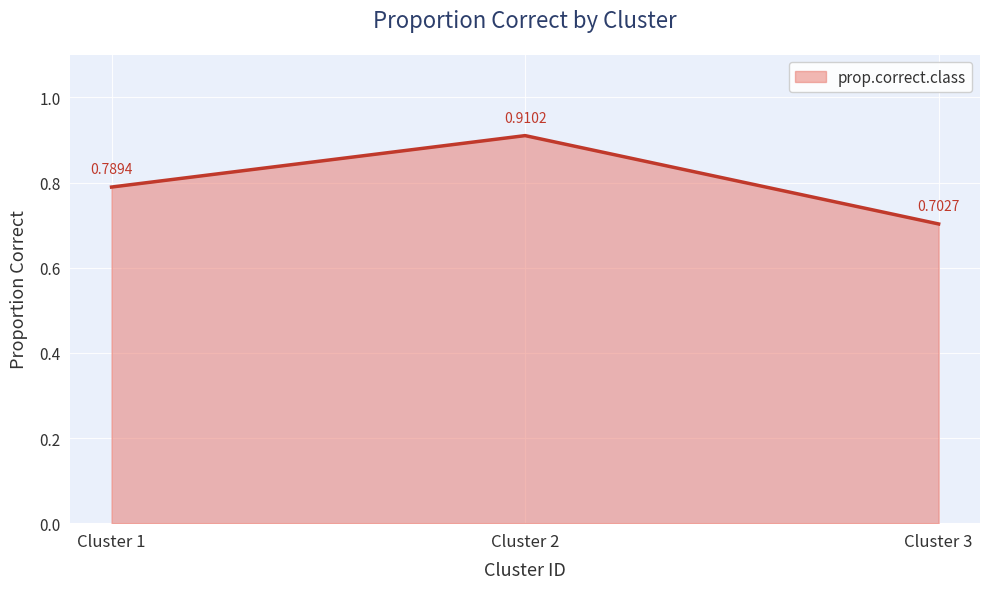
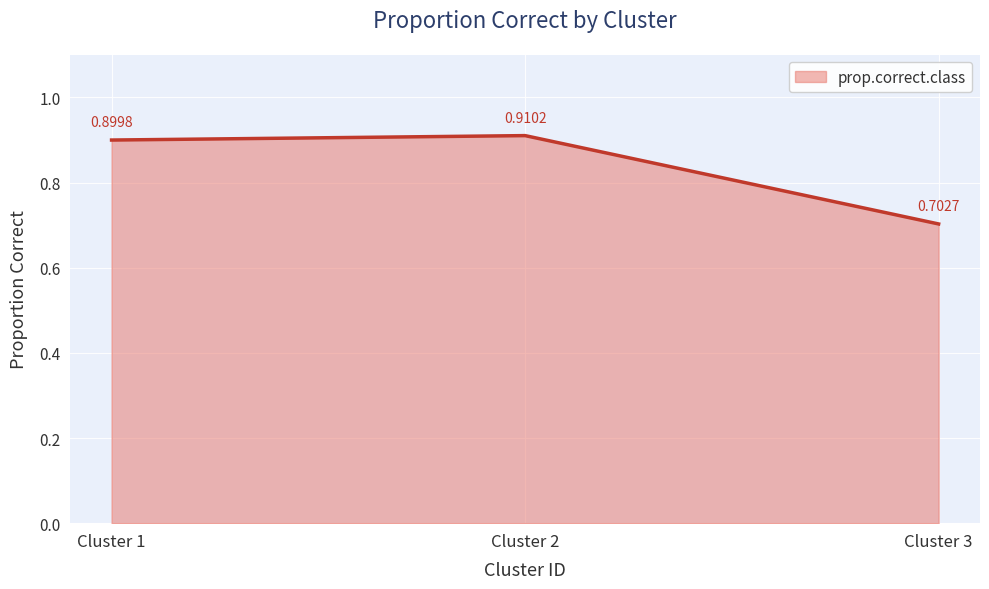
  {
-   "Cluster 1": 0.7894,
+   "Cluster 1": 0.8998,
    "Cluster 2": 0.9102,
    "Cluster 3": 0.7027
  }
